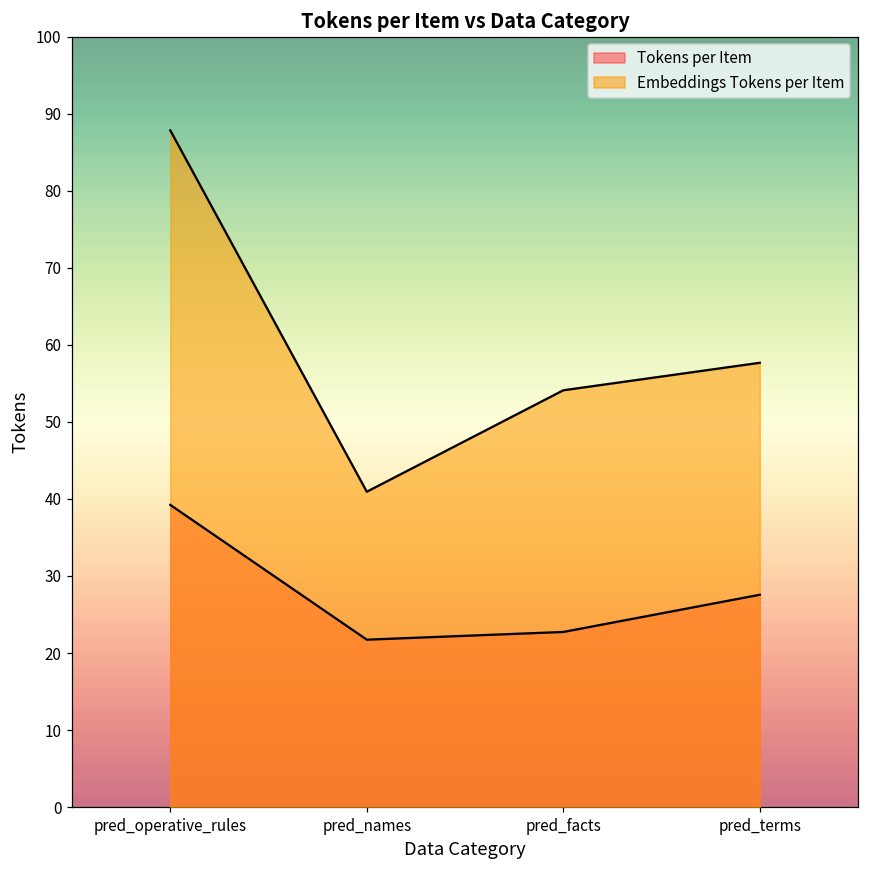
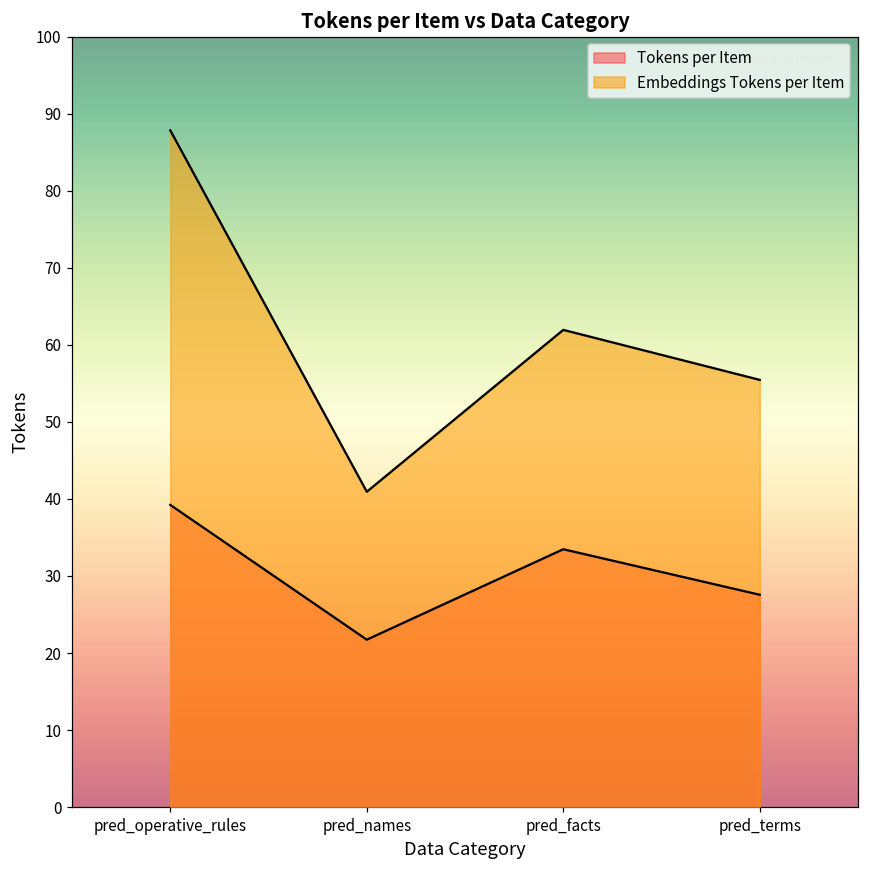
  {
    "Tokens per Item": {
      "pred_operative_rules": 39,
      "pred_names": 22,
-     "pred_facts": 23,
+     "pred_facts": 33,
      "pred_terms": 28
    },
    "Embeddings Tokens per Item": {
      "pred_operative_rules": 88,
      "pred_names": 41,
-     "pred_facts": 54,
-     "pred_terms": 58
+     "pred_facts": 62,
+     "pred_terms": 55
    }
  }
